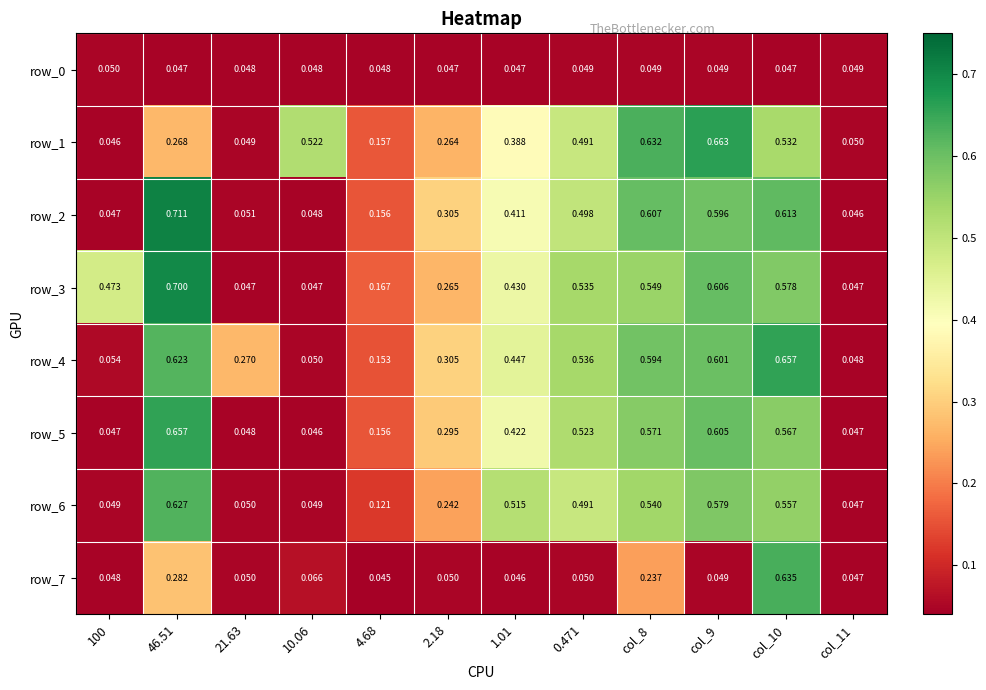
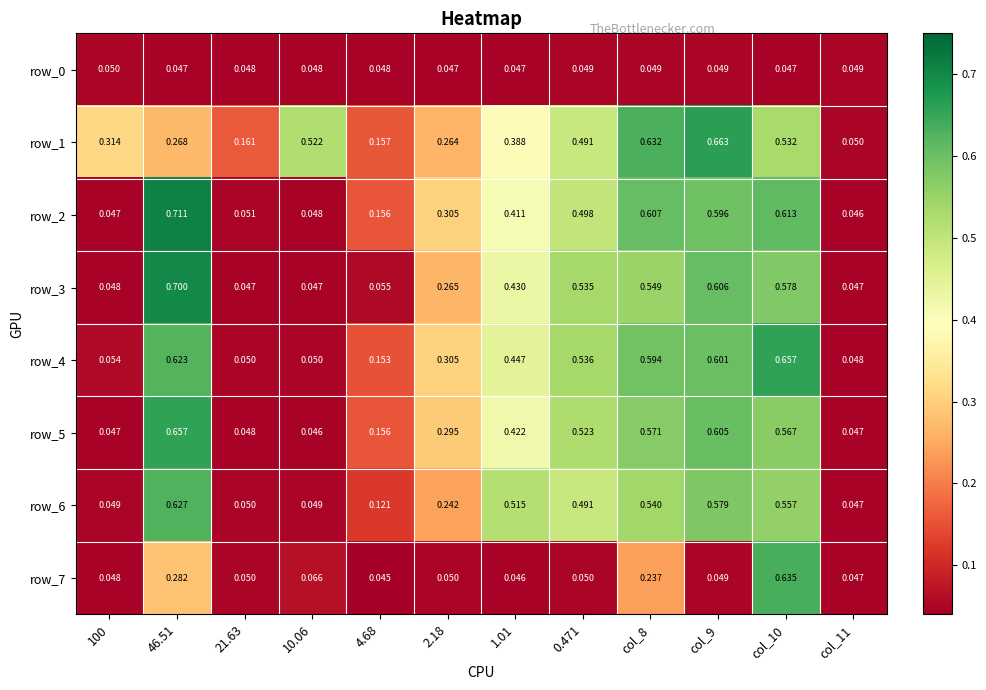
  {
    "row_0": {
      "100": 0.050,
      "46.51": 0.047,
      "21.63": 0.048,
      "10.06": 0.048,
      "4.68": 0.048,
      "2.18": 0.047,
      "1.01": 0.047,
      "0.471": 0.049,
      "col_8": 0.049,
      "col_9": 0.049,
      "col_10": 0.047,
      "col_11": 0.049
    },
    "row_1": {
-     "100": 0.046,
+     "100": 0.314,
      "46.51": 0.268,
-     "21.63": 0.049,
+     "21.63": 0.161,
      "10.06": 0.522,
      "4.68": 0.157,
      "2.18": 0.264,
      "1.01": 0.388,
      "0.471": 0.491,
      "col_8": 0.632,
      "col_9": 0.663,
      "col_10": 0.532,
      "col_11": 0.050
    },
    "row_2": {
      "100": 0.047,
      "46.51": 0.711,
      "21.63": 0.051,
      "10.06": 0.048,
      "4.68": 0.156,
      "2.18": 0.305,
      "1.01": 0.411,
      "0.471": 0.498,
      "col_8": 0.607,
      "col_9": 0.596,
      "col_10": 0.613,
      "col_11": 0.046
    },
    "row_3": {
-     "100": 0.473,
+     "100": 0.048,
      "46.51": 0.700,
      "21.63": 0.047,
      "10.06": 0.047,
-     "4.68": 0.167,
+     "4.68": 0.055,
      "2.18": 0.265,
      "1.01": 0.430,
      "0.471": 0.535,
      "col_8": 0.549,
      "col_9": 0.606,
      "col_10": 0.578,
      "col_11": 0.047
    },
    "row_4": {
      "100": 0.054,
      "46.51": 0.623,
-     "21.63": 0.270,
+     "21.63": 0.050,
      "10.06": 0.050,
      "4.68": 0.153,
      "2.18": 0.305,
      "1.01": 0.447,
      "0.471": 0.536,
      "col_8": 0.594,
      "col_9": 0.601,
      "col_10": 0.657,
      "col_11": 0.048
    },
    "row_5": {
      "100": 0.047,
      "46.51": 0.657,
      "21.63": 0.048,
      "10.06": 0.046,
      "4.68": 0.156,
      "2.18": 0.295,
      "1.01": 0.422,
      "0.471": 0.523,
      "col_8": 0.571,
      "col_9": 0.605,
      "col_10": 0.567,
      "col_11": 0.047
    },
    "row_6": {
      "100": 0.049,
      "46.51": 0.627,
      "21.63": 0.050,
      "10.06": 0.049,
      "4.68": 0.121,
      "2.18": 0.242,
      "1.01": 0.515,
      "0.471": 0.491,
      "col_8": 0.540,
      "col_9": 0.579,
      "col_10": 0.557,
      "col_11": 0.047
    },
    "row_7": {
      "100": 0.048,
      "46.51": 0.282,
      "21.63": 0.050,
      "10.06": 0.066,
      "4.68": 0.045,
      "2.18": 0.050,
      "1.01": 0.046,
      "0.471": 0.050,
      "col_8": 0.237,
      "col_9": 0.049,
      "col_10": 0.635,
      "col_11": 0.047
    }
  }
